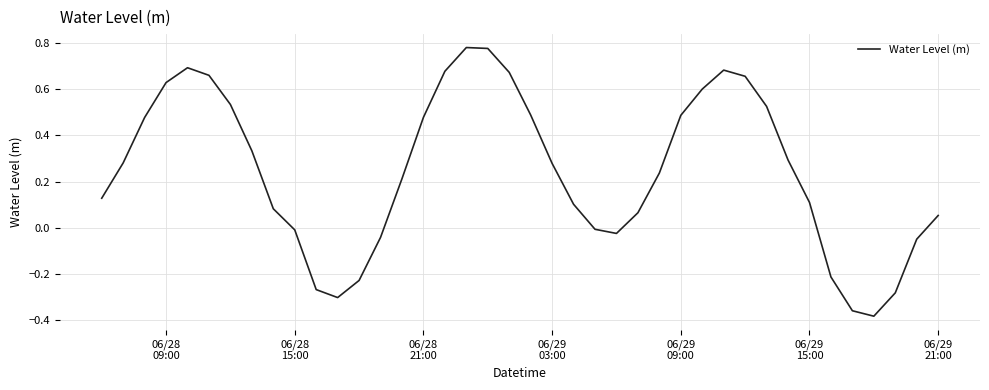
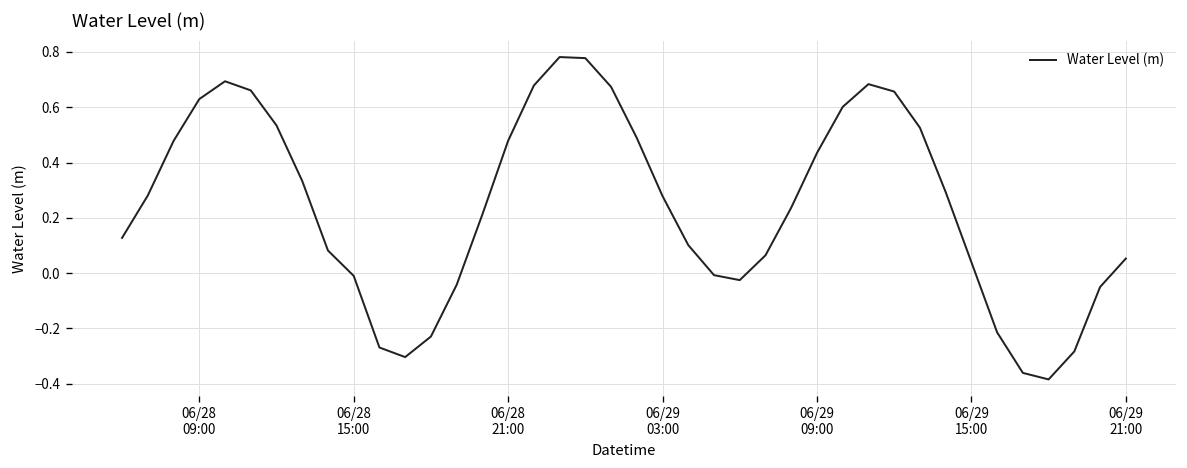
  {
    "06/28 09:00": 0.63,
    "06/28 15:00": -0.01,
    "06/28 21:00": 0.48,
    "06/29 03:00": 0.28,
-   "06/29 09:00": 0.49,
-   "06/29 15:00": 0.11,
+   "06/29 09:00": 0.43,
+   "06/29 15:00": 0.04,
    "06/29 21:00": 0.05
  }
